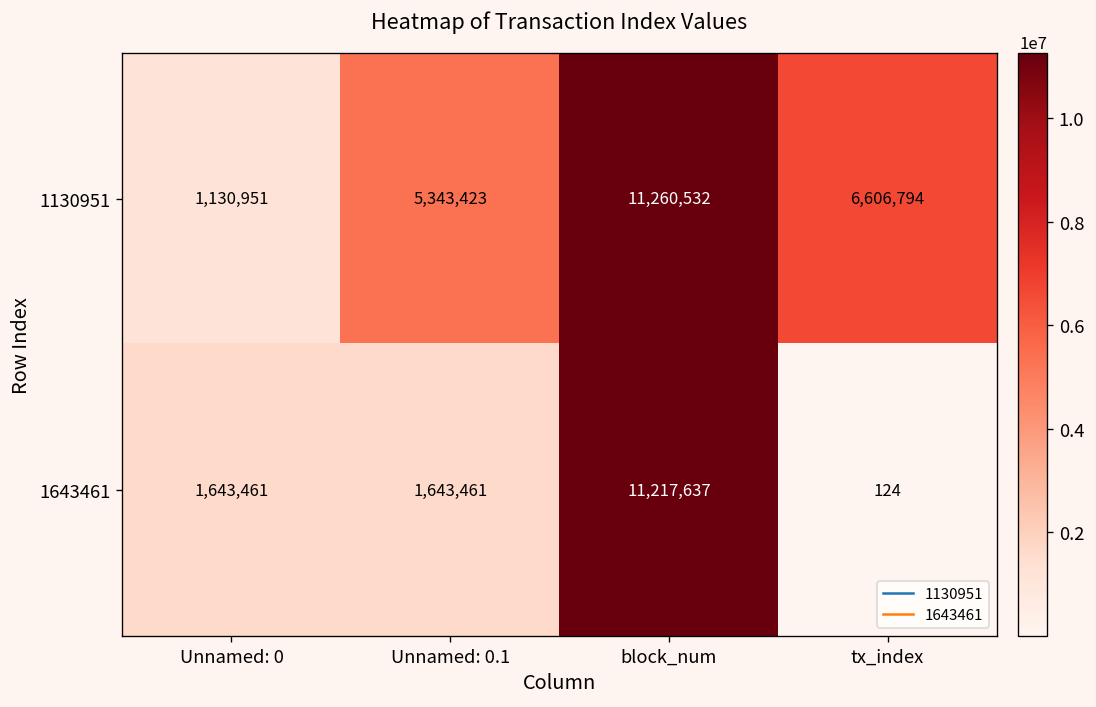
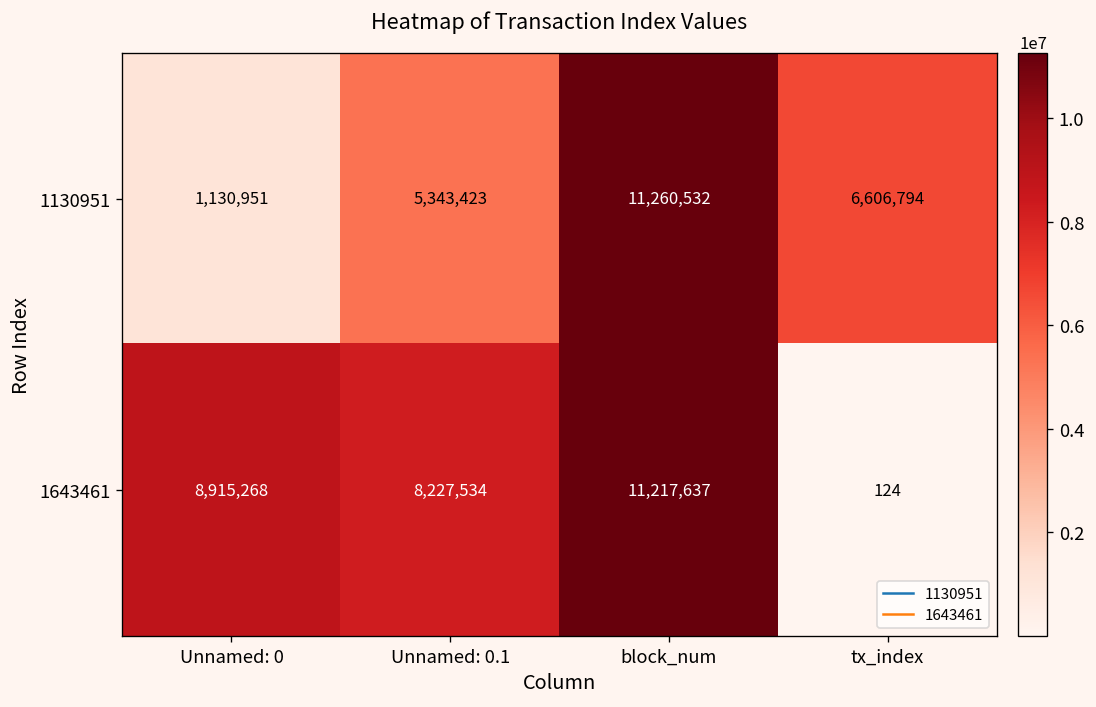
  {
    "1130951": {
      "Unnamed: 0": "1,130,951",
      "Unnamed: 0.1": "5,343,423",
      "block_num": "11,260,532",
      "tx_index": "6,606,794"
    },
    "1643461": {
-     "Unnamed: 0": "1,643,461",
-     "Unnamed: 0.1": "1,643,461",
+     "Unnamed: 0": "8,915,268",
+     "Unnamed: 0.1": "8,227,534",
      "block_num": "11,217,637",
      "tx_index": "124"
    }
  }
